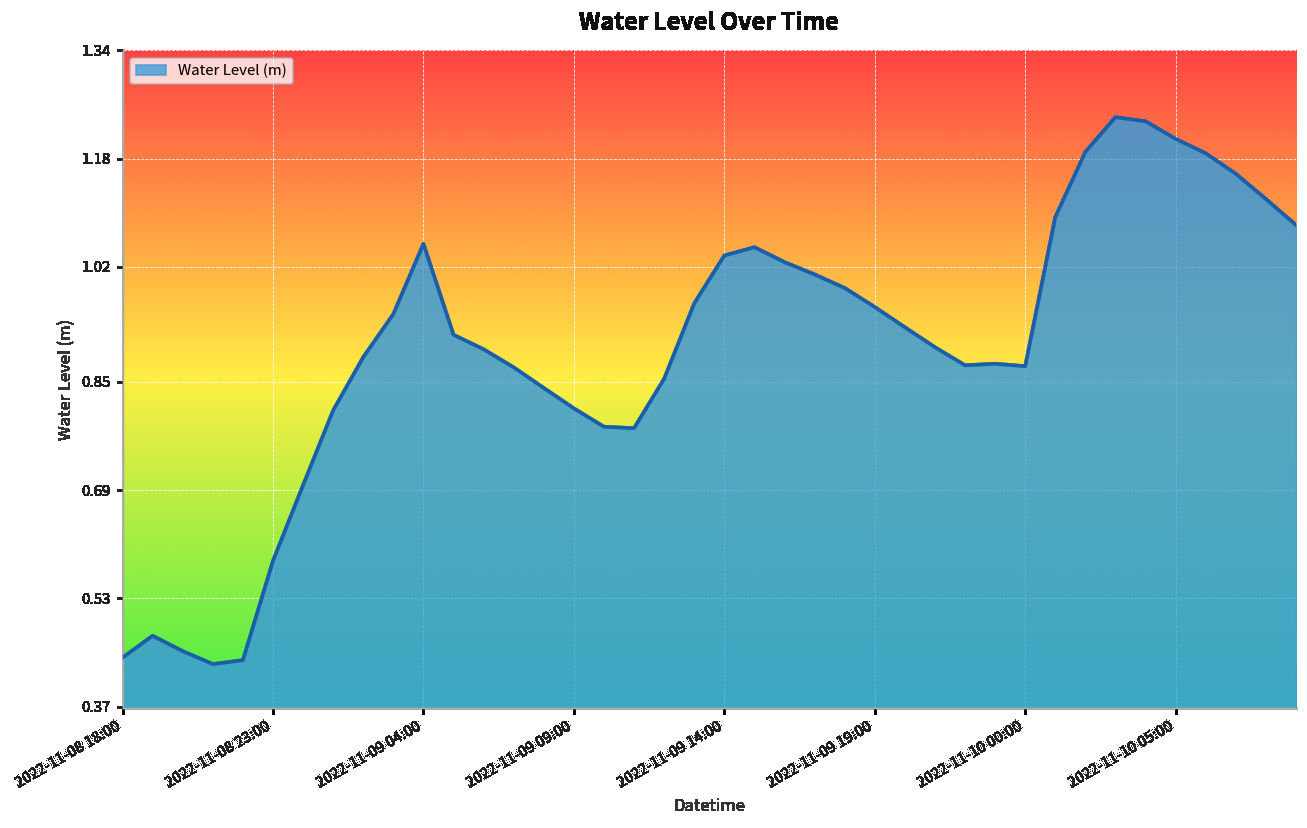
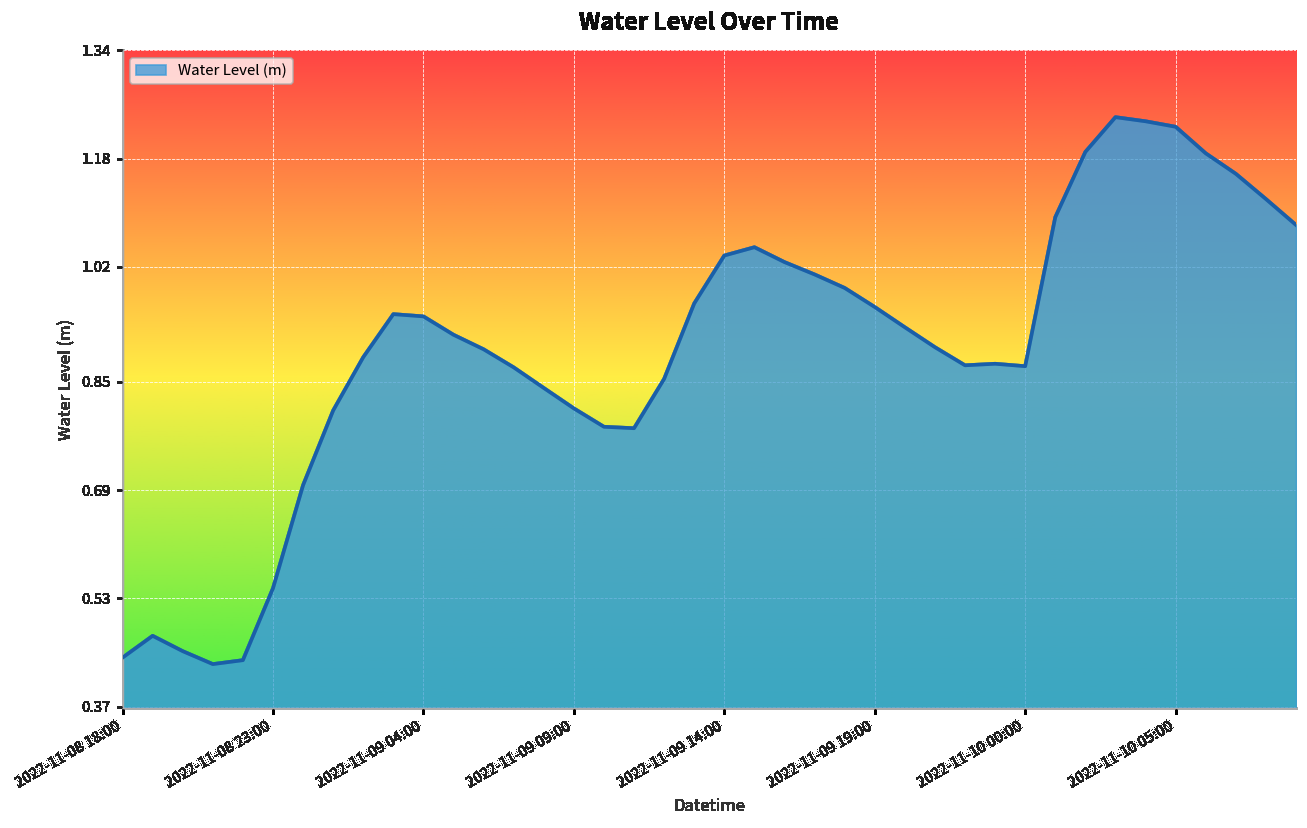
  {
    "2022-11-08 18:00": 0.44,
-   "2022-11-08 23:00": 0.59,
-   "2022-11-09 04:00": 1.05,
+   "2022-11-08 23:00": 0.54,
+   "2022-11-09 04:00": 0.95,
    "2022-11-09 09:00": 0.81,
    "2022-11-09 14:00": 1.04,
    "2022-11-09 19:00": 0.96,
    "2022-11-10 00:00": 0.87,
-   "2022-11-10 05:00": 1.21
+   "2022-11-10 05:00": 1.23
  }
